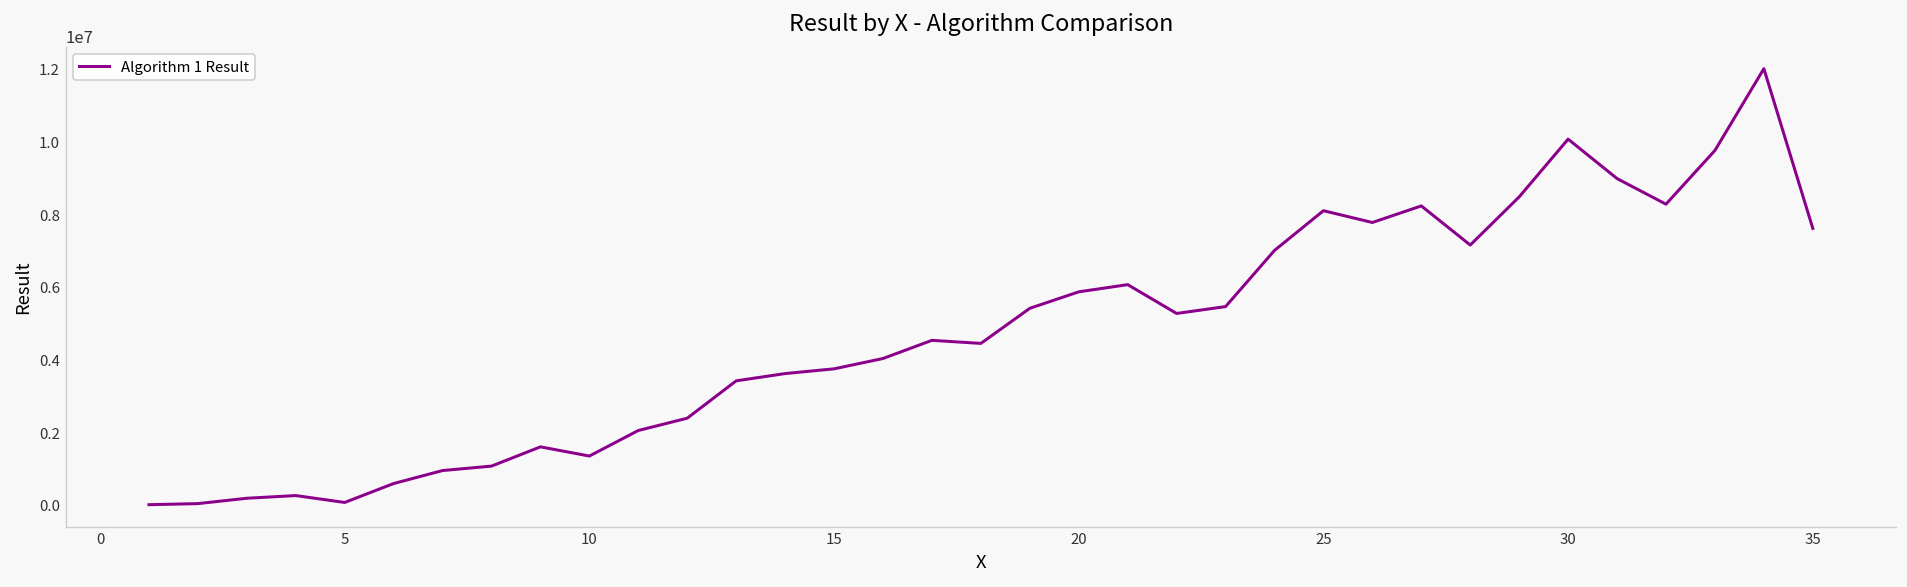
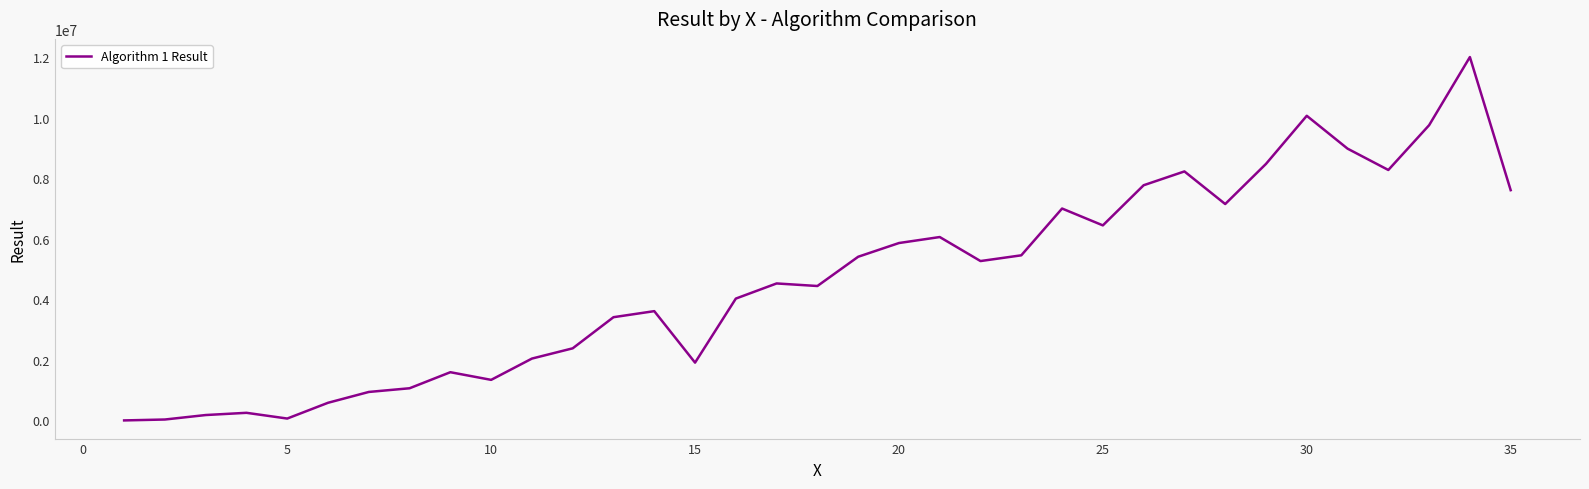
  {
    "5": 100000,
    "10": 1300000,
-   "15": 3700000,
+   "15": 1900000,
    "20": 5900000,
-   "25": 8100000,
+   "25": 6400000,
    "30": 10100000,
    "35": 7600000
  }
